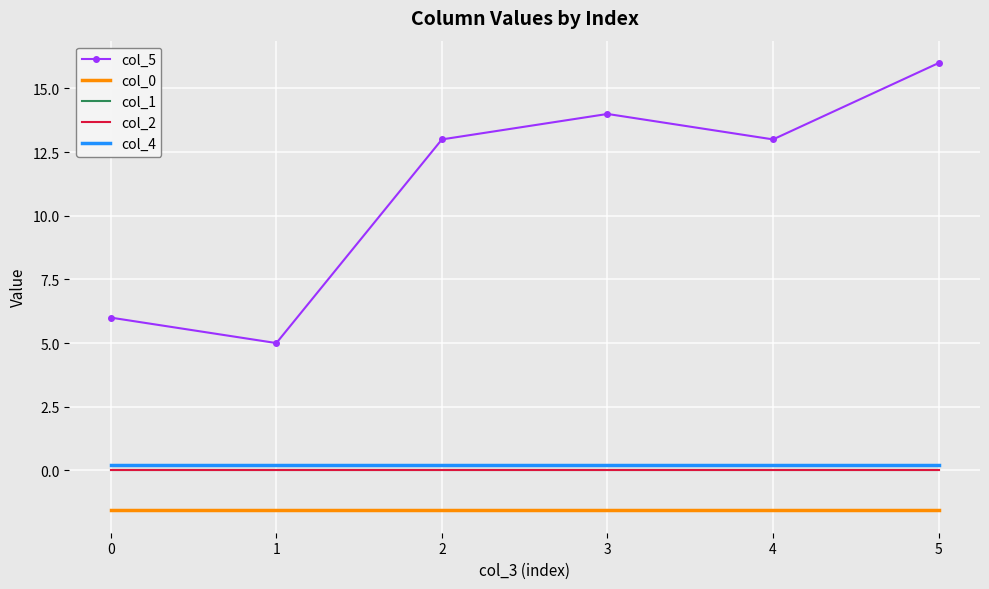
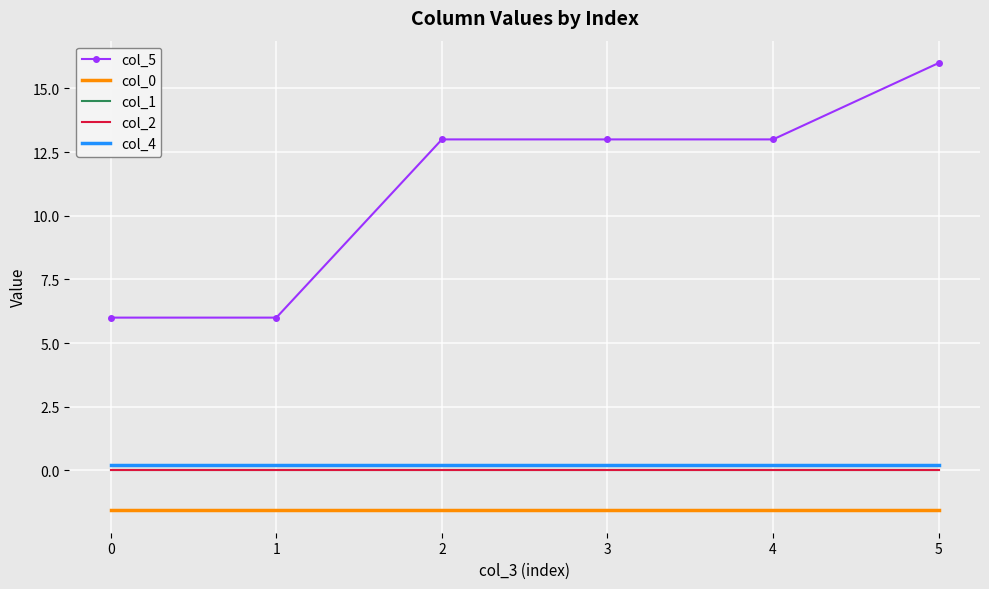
  {
    "col_5": {
      "0": 6,
-     "1": 5,
+     "1": 6,
      "2": 13,
-     "3": 14,
+     "3": 13,
      "4": 13,
      "5": 16
    },
    "col_0": {
      "0": -1.6,
      "1": -1.6,
      "2": -1.6,
      "3": -1.6,
      "4": -1.6,
      "5": -1.6
    },
    "col_2": {
      "0": 0,
      "1": 0,
      "2": 0,
      "3": 0,
      "4": 0,
      "5": 0
    },
    "col_4": {
      "0": 0.2,
      "1": 0.2,
      "2": 0.2,
      "3": 0.2,
      "4": 0.2,
      "5": 0.2
    }
  }
